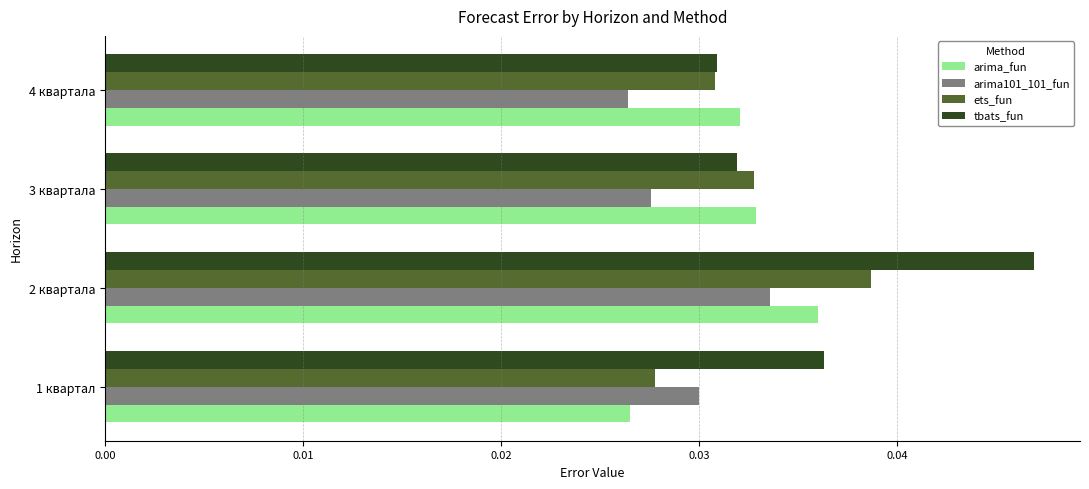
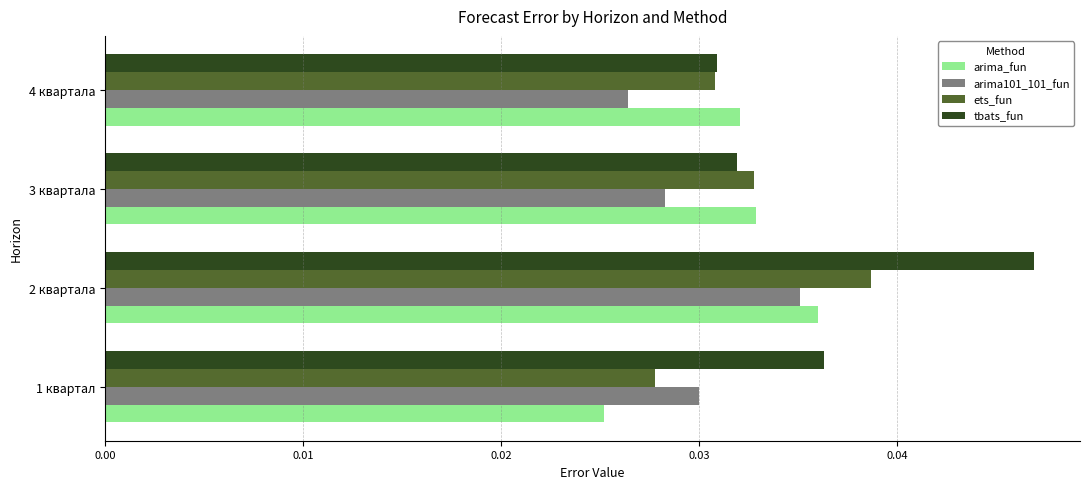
  {
    "arima_fun": {
      "4 квартала": 0.0321,
      "3 квартала": 0.0329,
      "2 квартала": 0.0360,
-     "1 квартал": 0.0265
+     "1 квартал": 0.0252
    },
    "arima101_101_fun": {
      "4 квартала": 0.0264,
-     "3 квартала": 0.0276,
-     "2 квартала": 0.0336,
+     "3 квартала": 0.0283,
+     "2 квартала": 0.0351,
      "1 квартал": 0.0300
    }
  }
